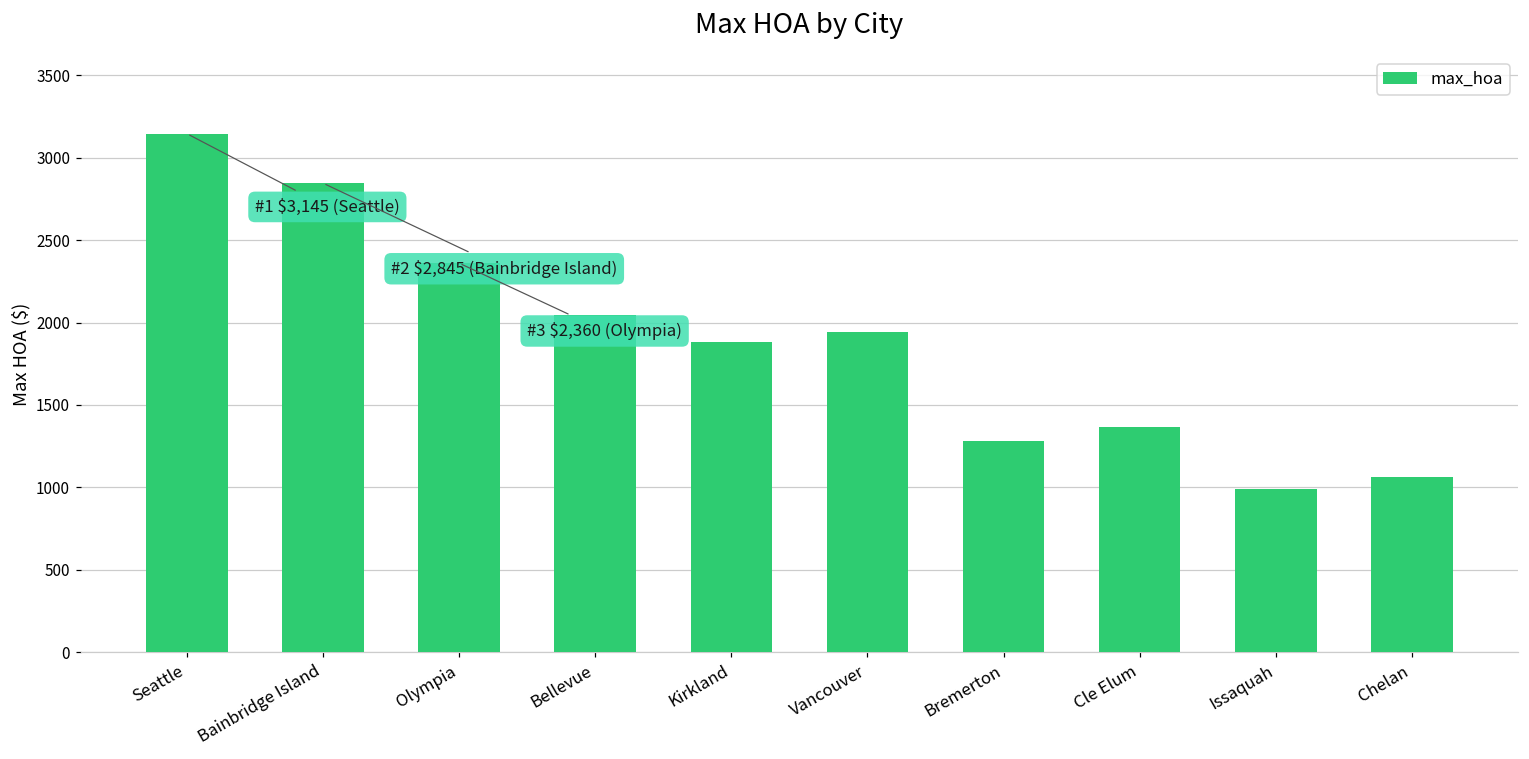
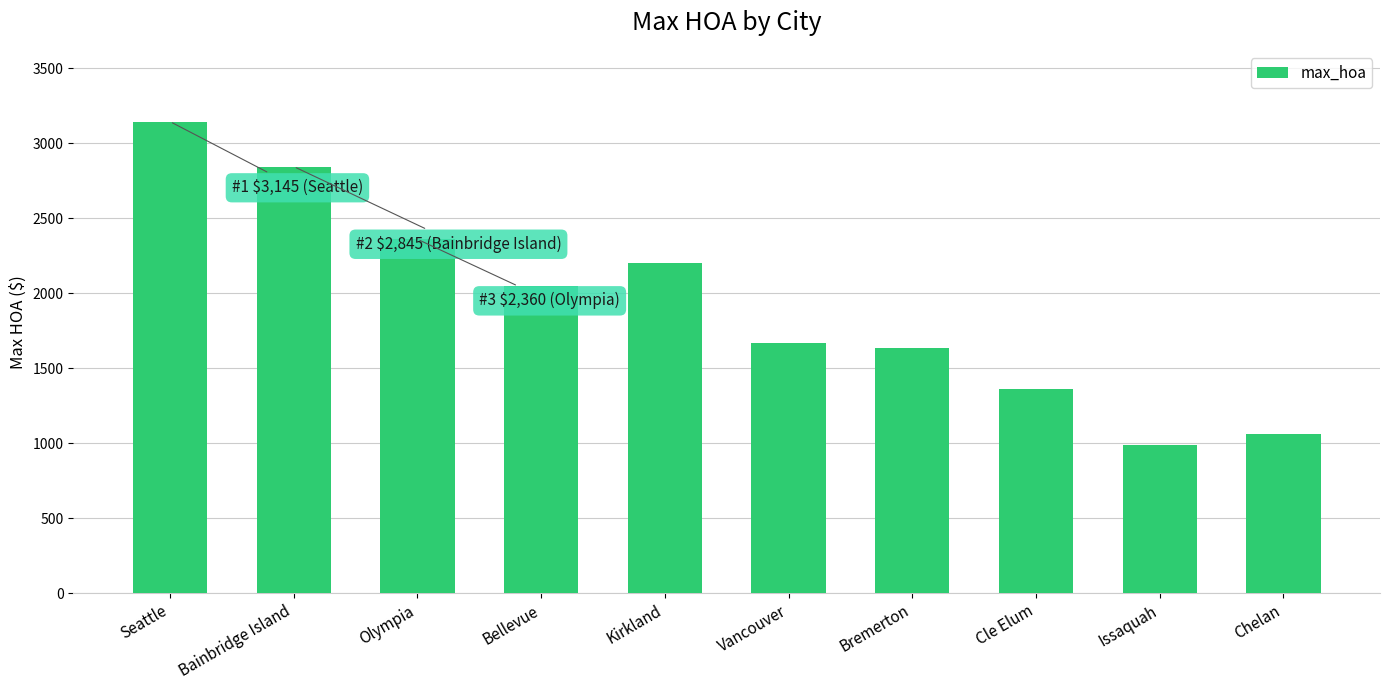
  {
    "Seattle": 3150,
-   "Kirkland": 1880,
-   "Vancouver": 1940,
-   "Bremerton": 1280,
+   "Kirkland": 2200,
+   "Vancouver": 1670,
+   "Bremerton": 1640,
    "Cle Elum": 1360,
    "Issaquah": 990,
    "Chelan": 1060
  }
